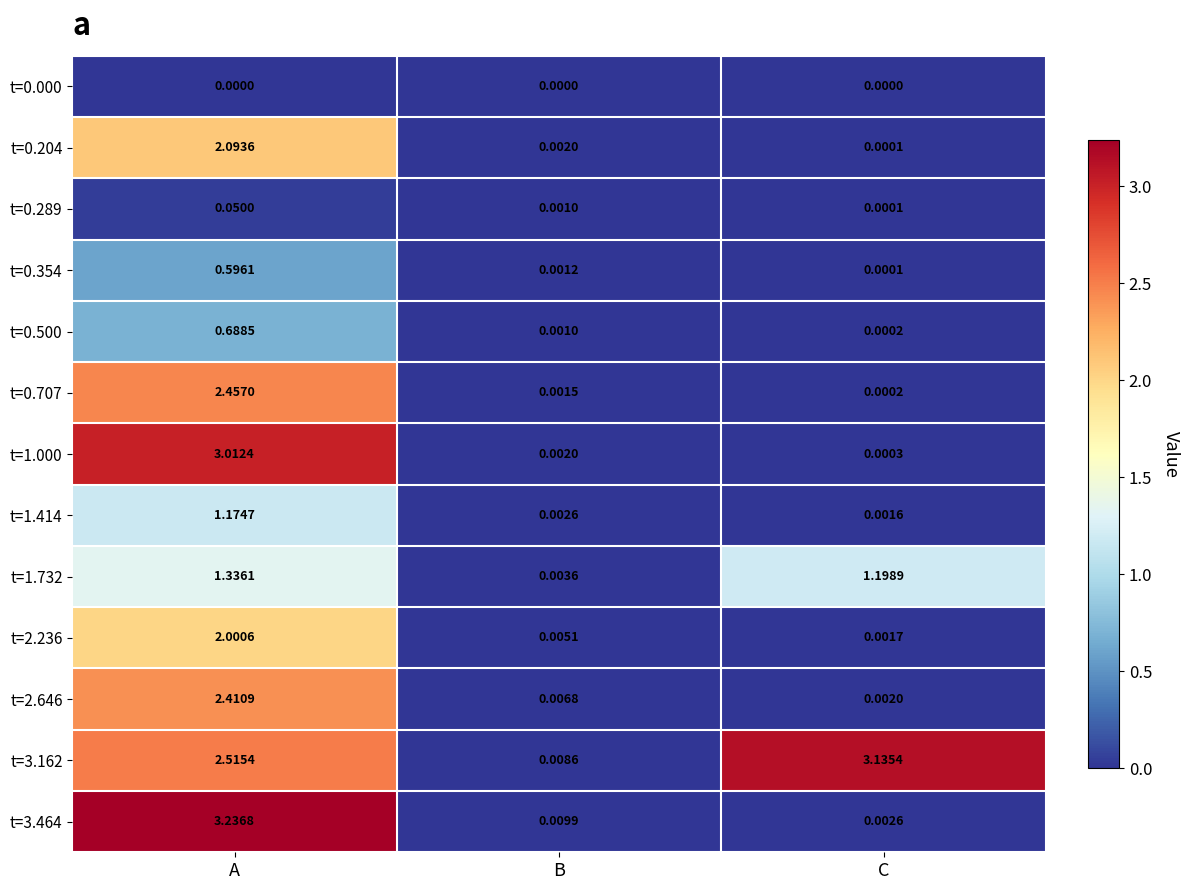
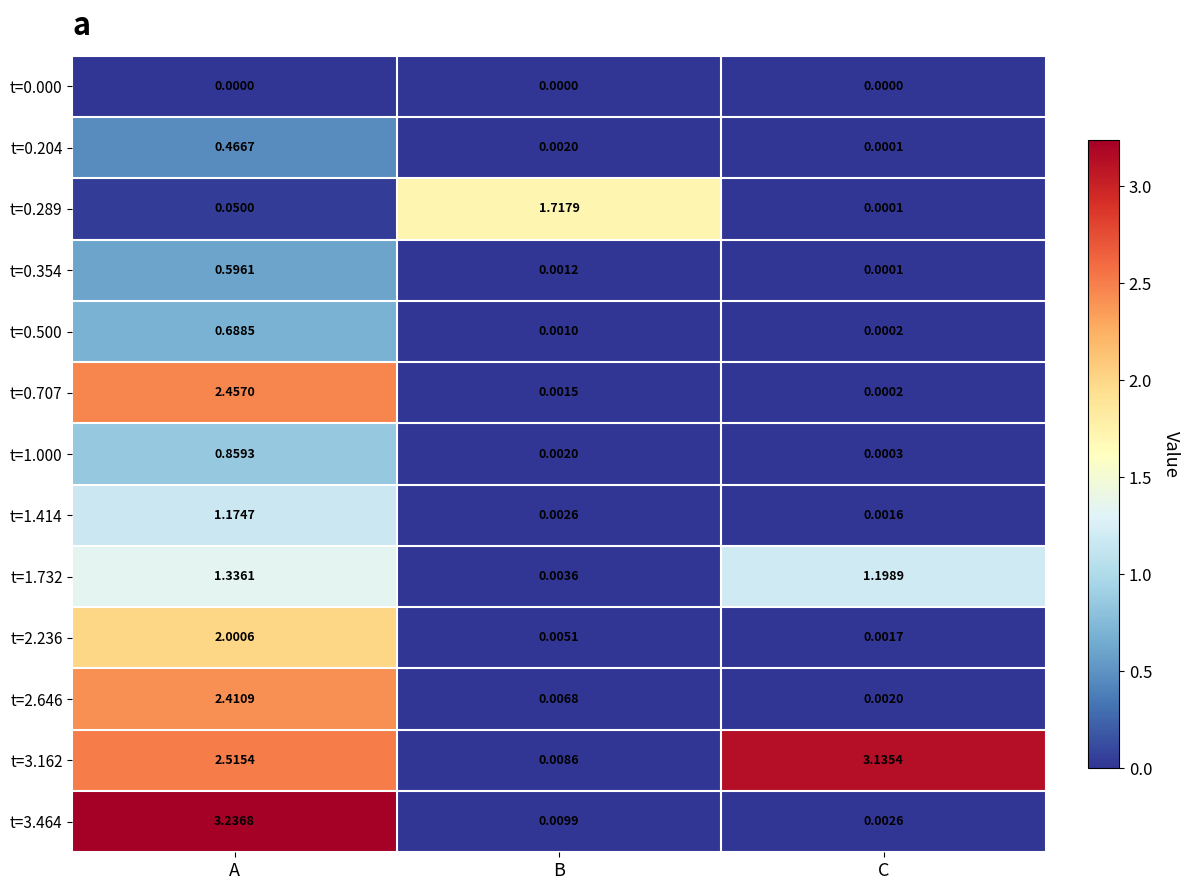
  {
    "t=0.000": {
      "A": 0.0000,
      "B": 0.0000,
      "C": 0.0000
    },
    "t=0.204": {
-     "A": 2.0936,
+     "A": 0.4667,
      "B": 0.0020,
      "C": 0.0001
    },
    "t=0.289": {
      "A": 0.0500,
-     "B": 0.0010,
+     "B": 1.7179,
      "C": 0.0001
    },
    "t=0.354": {
      "A": 0.5961,
      "B": 0.0012,
      "C": 0.0001
    },
    "t=0.500": {
      "A": 0.6885,
      "B": 0.0010,
      "C": 0.0002
    },
    "t=0.707": {
      "A": 2.4570,
      "B": 0.0015,
      "C": 0.0002
    },
    "t=1.000": {
-     "A": 3.0124,
+     "A": 0.8593,
      "B": 0.0020,
      "C": 0.0003
    },
    "t=1.414": {
      "A": 1.1747,
      "B": 0.0026,
      "C": 0.0016
    },
    "t=1.732": {
      "A": 1.3361,
      "B": 0.0036,
      "C": 1.1989
    },
    "t=2.236": {
      "A": 2.0006,
      "B": 0.0051,
      "C": 0.0017
    },
    "t=2.646": {
      "A": 2.4109,
      "B": 0.0068,
      "C": 0.0020
    },
    "t=3.162": {
      "A": 2.5154,
      "B": 0.0086,
      "C": 3.1354
    },
    "t=3.464": {
      "A": 3.2368,
      "B": 0.0099,
      "C": 0.0026
    }
  }
